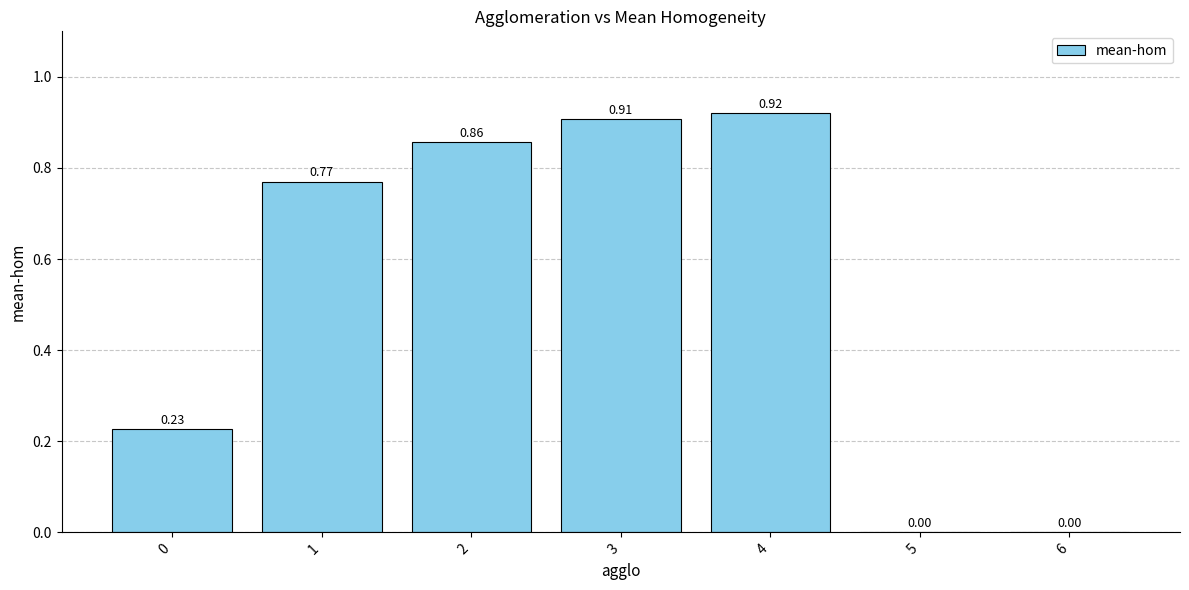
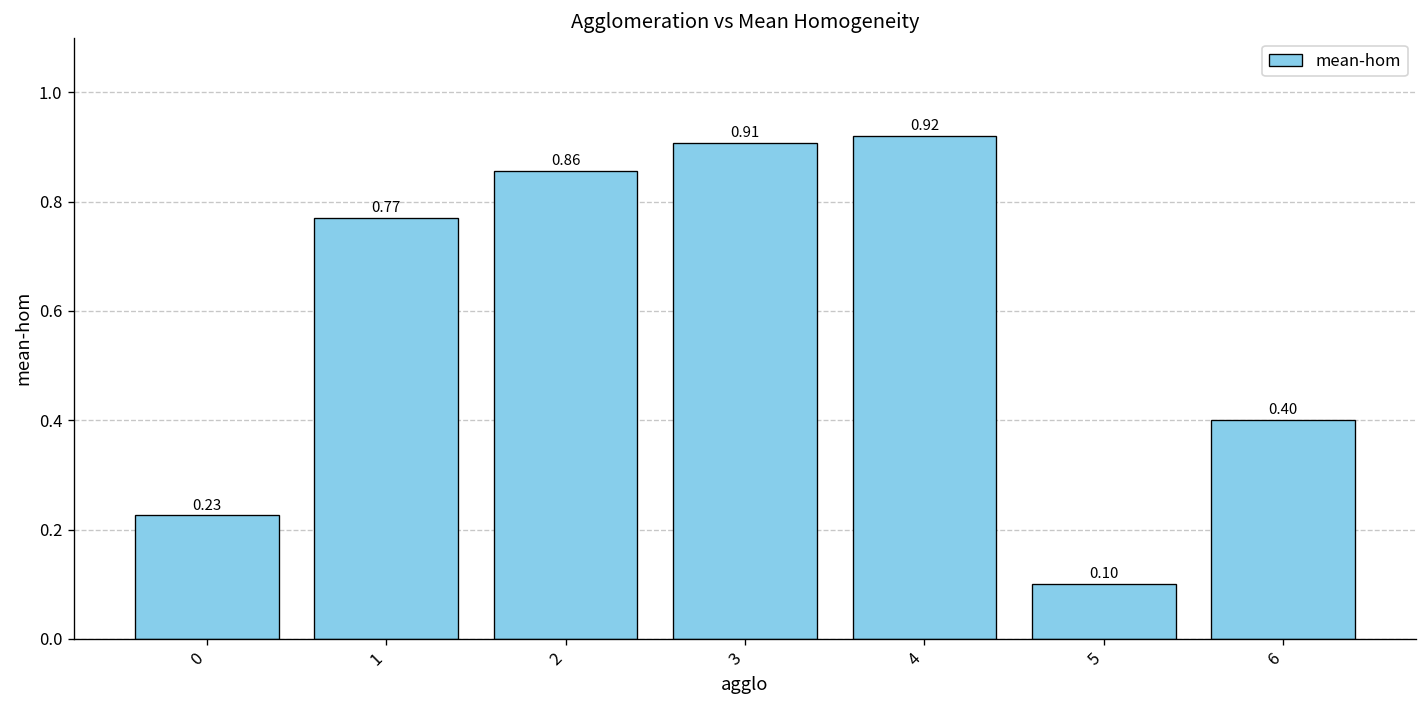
  {
    "0": 0.23,
    "1": 0.77,
    "2": 0.86,
    "3": 0.91,
    "4": 0.92,
-   "5": 0.00,
-   "6": 0.00
+   "5": 0.10,
+   "6": 0.40
  }
